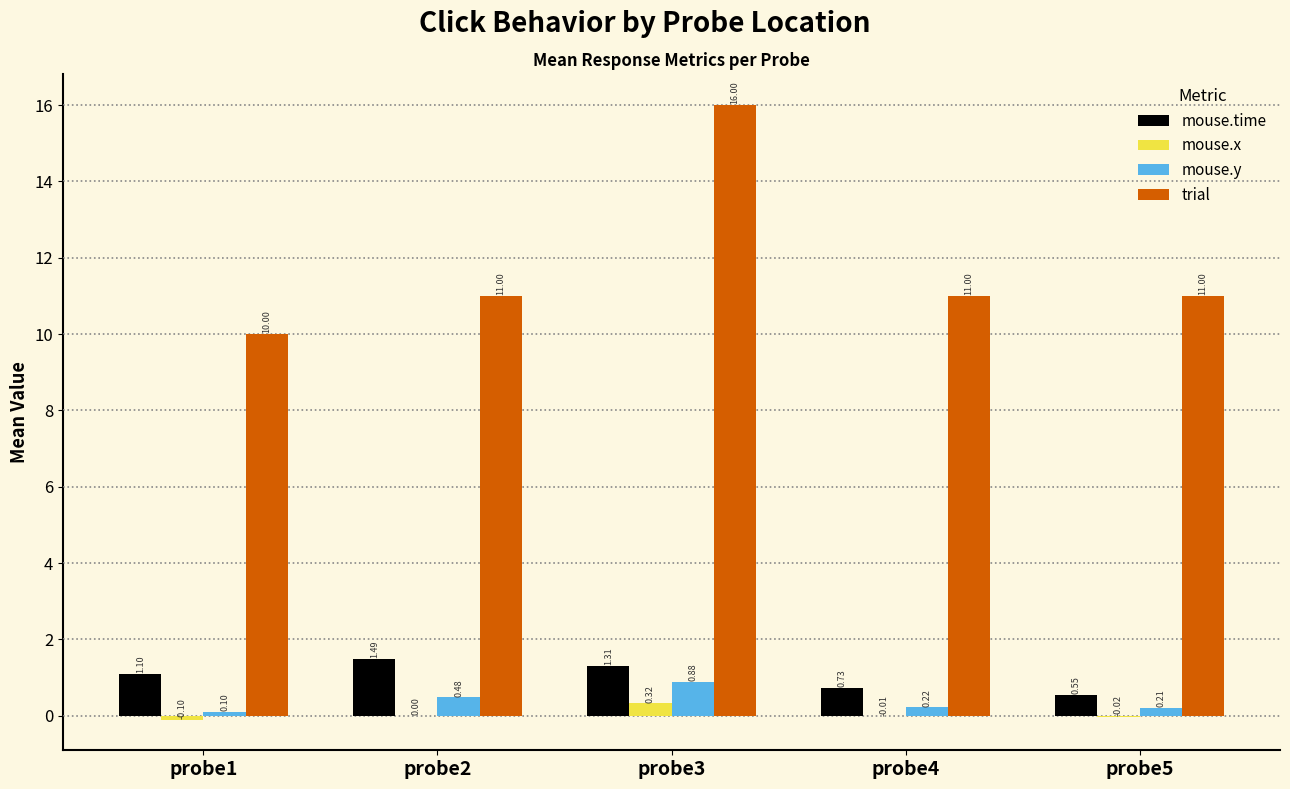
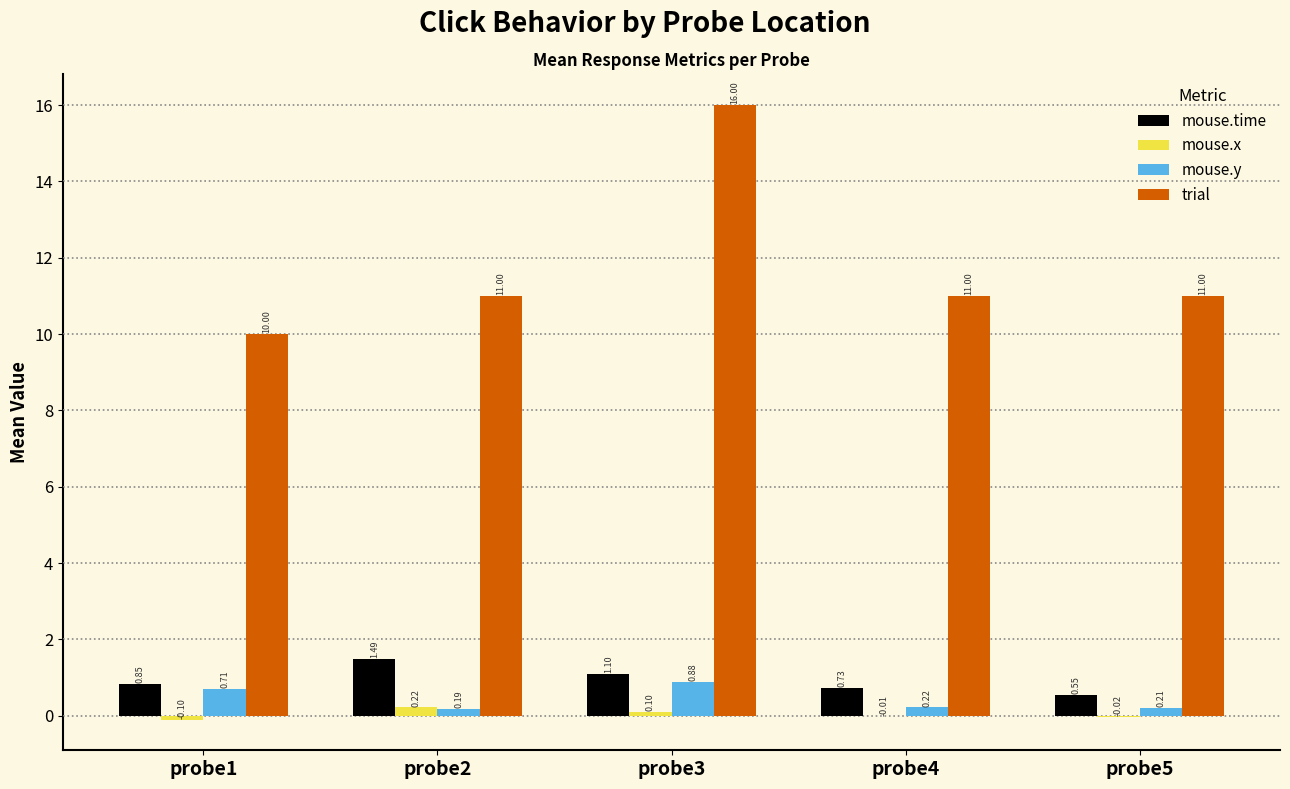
  {
    "mouse.time": {
-     "probe1": 1.10,
+     "probe1": 0.85,
      "probe2": 1.49,
-     "probe3": 1.31,
+     "probe3": 1.10,
      "probe4": 0.73,
      "probe5": 0.55
    },
    "mouse.x": {
      "probe1": -0.10,
-     "probe2": 0.00,
-     "probe3": 0.32,
+     "probe2": 0.22,
+     "probe3": 0.10,
      "probe4": -0.01,
      "probe5": -0.02
    },
    "mouse.y": {
-     "probe1": 0.10,
-     "probe2": 0.48,
+     "probe1": 0.71,
+     "probe2": 0.19,
      "probe3": 0.88,
      "probe4": 0.22,
      "probe5": 0.21
    },
    "trial": {
      "probe1": 10.00,
      "probe2": 11.00,
      "probe3": 16.00,
      "probe4": 11.00,
      "probe5": 11.00
    }
  }
